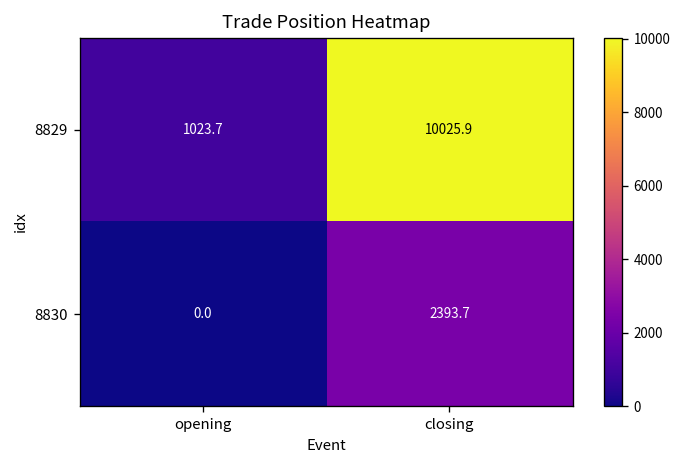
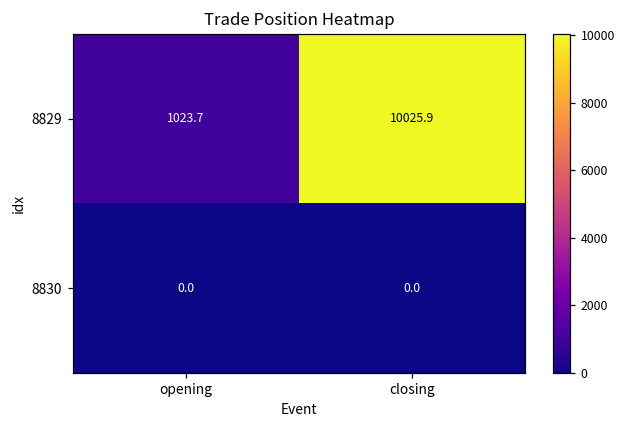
  {
    "8829": {
      "opening": 1023.7,
      "closing": 10025.9
    },
    "8830": {
      "opening": 0.0,
-     "closing": 2393.7
+     "closing": 0.0
    }
  }
